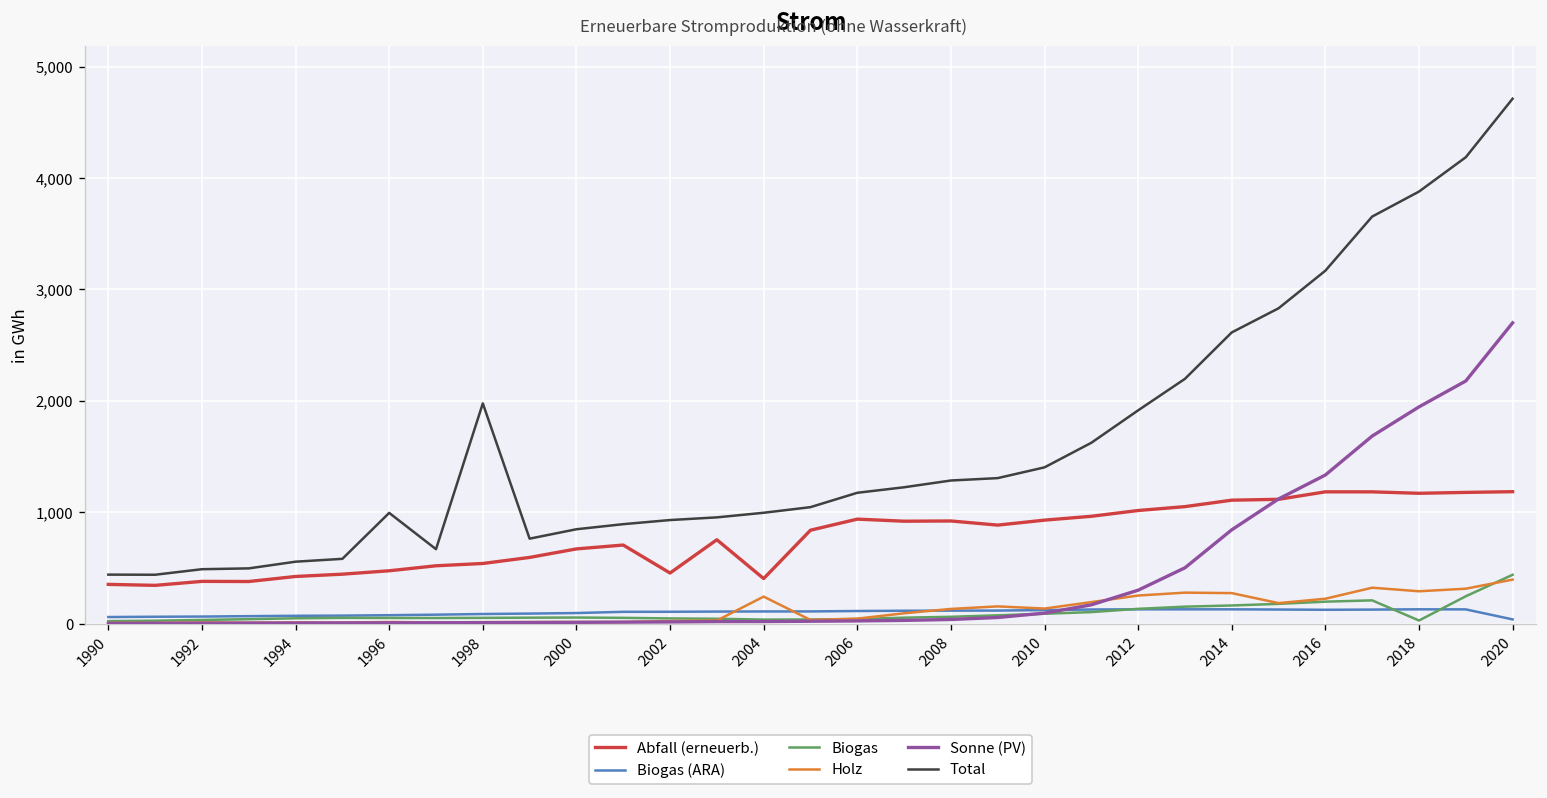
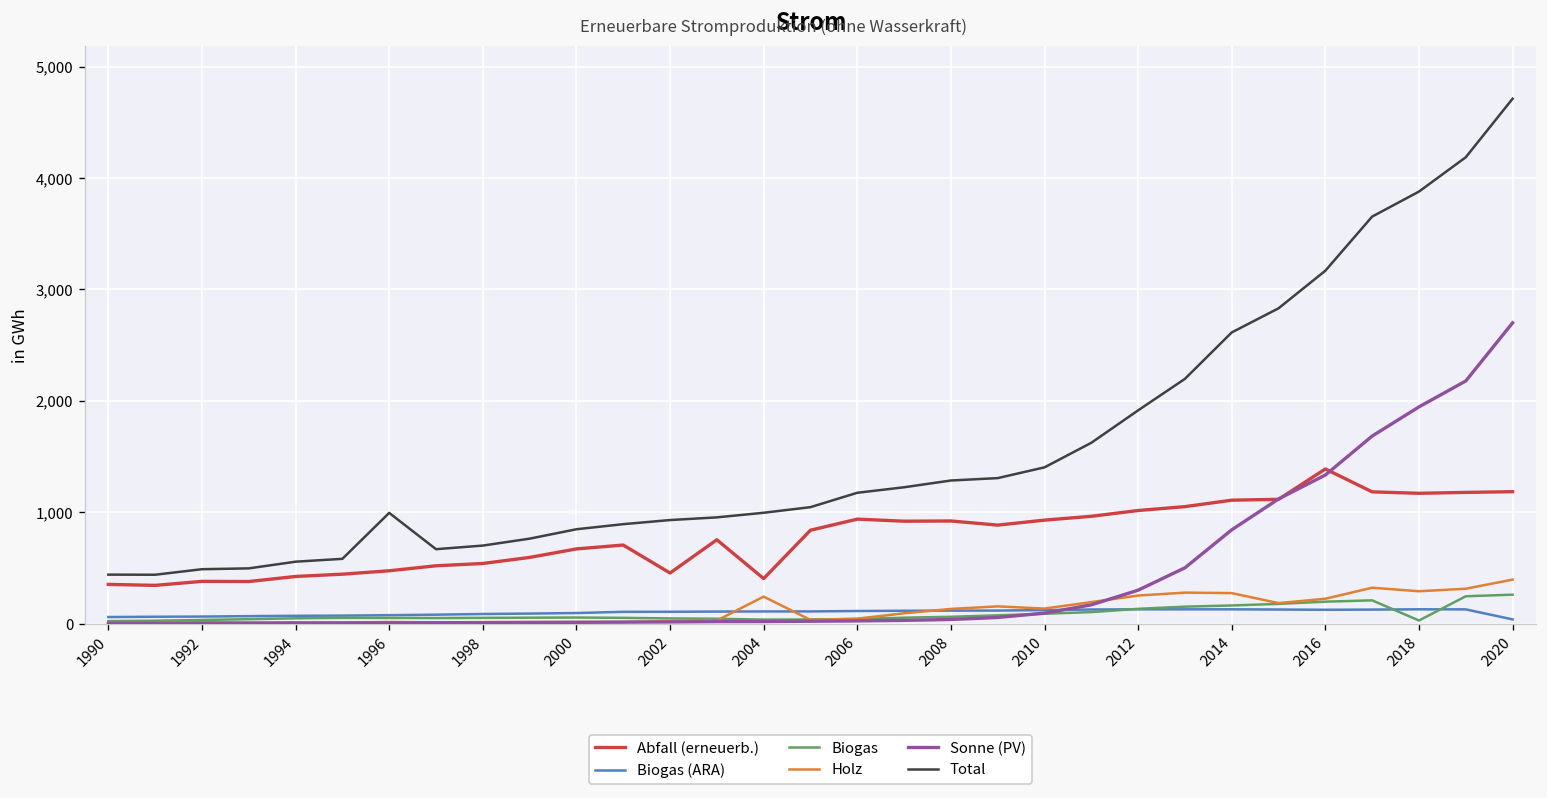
  {
    "Abfall (erneuerb.)": {
      "1990": "400",
      "1992": "400",
      "1994": "400",
      "1996": "500",
      "1998": "500",
      "2000": "700",
      "2002": "500",
      "2004": "400",
      "2006": "900",
      "2008": "900",
      "2010": "900",
      "2012": "1,000",
      "2014": "1,100",
-     "2016": "1,200",
+     "2016": "1,400",
      "2018": "1,200",
      "2020": "1,200"
    },
    "Biogas (ARA)": {
      "1990": "100",
      "1992": "100",
      "1998": "100",
      "2000": "100",
      "2002": "100",
      "2004": "100",
      "2006": "100",
      "2014": "100",
      "2016": "100",
      "2018": "100",
      "2020": "0"
    },
    "Biogas": {
      "1998": "100",
      "2000": "100",
      "2014": "200",
      "2018": "0",
-     "2020": "400"
+     "2020": "300"
    },
    "Holz": {
      "2004": "200",
      "2012": "300",
      "2014": "300",
      "2018": "300",
      "2020": "400"
    },
    "Sonne (PV)": {
      "2012": "300",
      "2014": "800",
      "2016": "1,300",
      "2018": "1,900",
      "2020": "2,700"
    },
    "Total": {
      "1990": "400",
      "1992": "500",
      "1994": "600",
      "1996": "1,000",
-     "1998": "2,000",
+     "1998": "700",
      "2000": "800",
      "2002": "900",
      "2004": "1,000",
      "2006": "1,200",
      "2008": "1,300",
      "2010": "1,400",
      "2012": "1,900",
      "2014": "2,600",
      "2016": "3,200",
      "2018": "3,900",
      "2020": "4,700"
    }
  }
